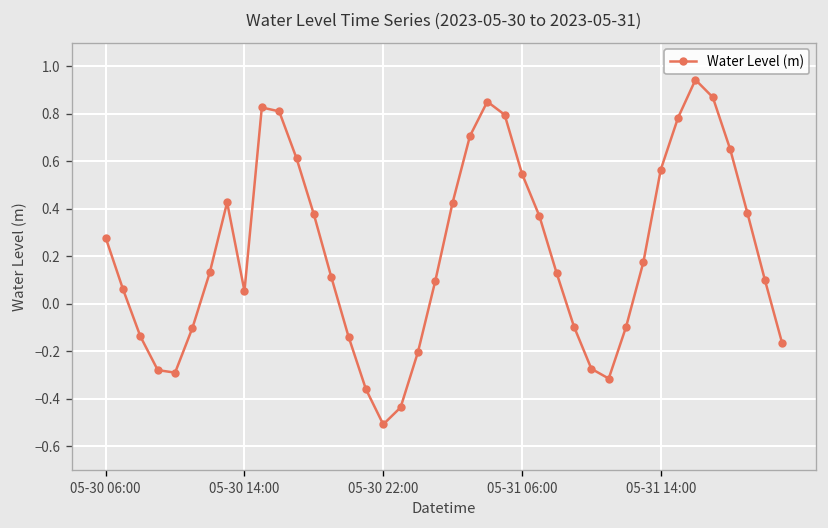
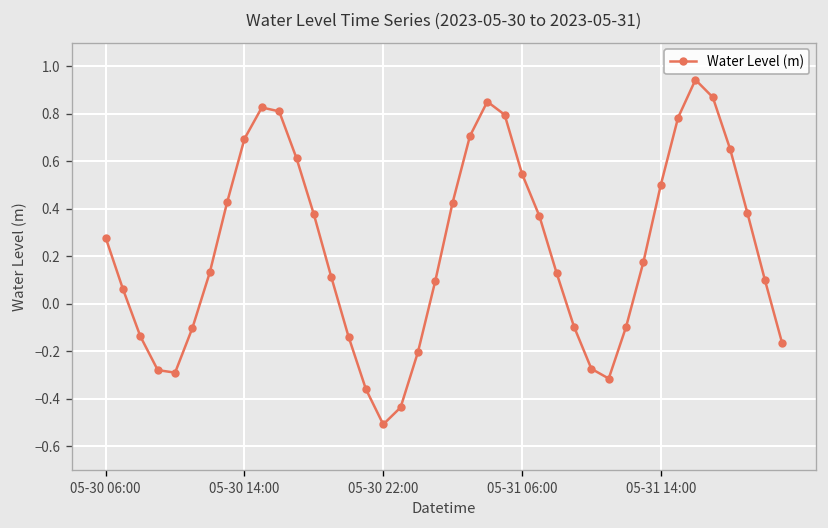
  {
    "05-30 06:00": 0.28,
-   "05-30 14:00": 0.05,
+   "05-30 14:00": 0.69,
    "05-30 22:00": -0.51,
    "05-31 06:00": 0.55,
-   "05-31 14:00": 0.56
+   "05-31 14:00": 0.50
  }
